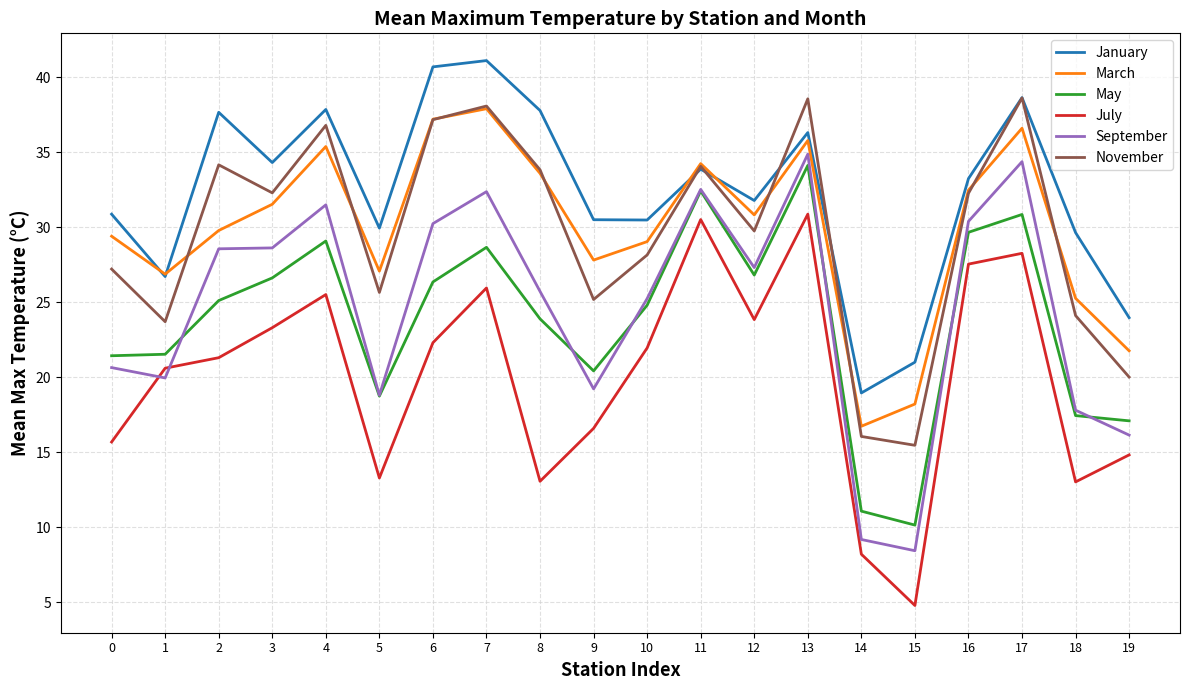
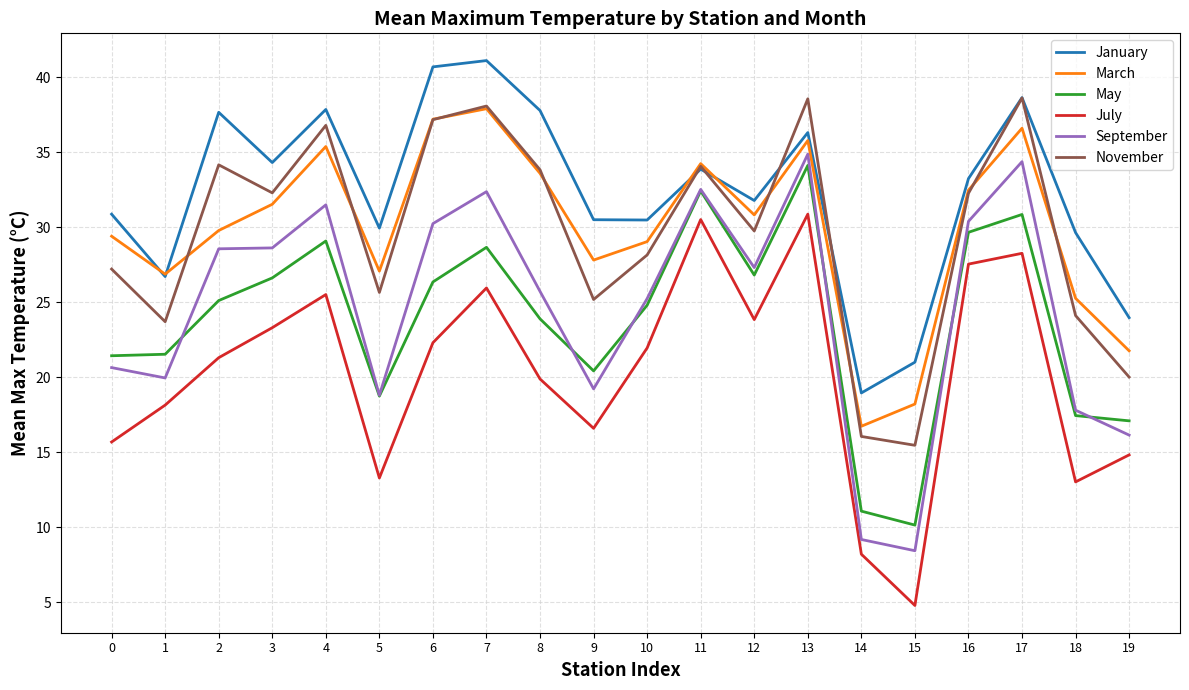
  {
    "January": {
      "0": 30.9,
      "2": 37.7,
      "3": 34.3,
      "4": 37.9,
      "5": 30.0,
      "6": 40.7,
      "7": 41.1,
      "8": 37.8,
      "9": 30.5,
      "10": 30.5,
      "11": 33.9,
      "12": 31.8,
      "13": 36.3,
      "14": 19.0,
      "15": 21.0,
      "16": 33.3,
      "18": 29.7,
      "19": 24.0
    },
    "March": {
      "0": 29.4,
      "2": 29.8,
      "3": 31.5,
      "4": 35.4,
      "5": 27.1,
      "7": 37.9,
      "8": 33.6,
      "9": 27.8,
      "10": 29.1,
      "11": 34.3,
      "12": 30.8,
      "13": 35.8,
      "14": 16.7,
      "15": 18.2,
      "16": 32.5,
      "17": 36.6,
      "18": 25.3,
      "19": 21.8
    },
    "May": {
      "0": 21.4,
      "1": 21.5,
      "2": 25.1,
      "3": 26.6,
      "4": 29.1,
      "6": 26.4,
      "7": 28.7,
      "8": 23.9,
      "9": 20.4,
      "10": 24.8,
      "12": 26.8,
      "13": 34.1,
      "14": 11.1,
      "15": 10.2,
      "16": 29.7,
      "17": 30.9,
      "18": 17.5,
      "19": 17.1
    },
    "July": {
      "0": 15.7,
-     "1": 20.6,
+     "1": 18.2,
      "2": 21.3,
      "3": 23.3,
      "4": 25.5,
      "5": 13.3,
      "6": 22.3,
      "7": 26.0,
-     "8": 13.1,
+     "8": 19.9,
      "9": 16.6,
      "10": 22.0,
      "11": 30.5,
      "12": 23.9,
      "13": 30.9,
      "14": 8.2,
      "15": 4.8,
      "16": 27.6,
      "17": 28.3,
      "18": 13.0,
      "19": 14.8
    },
    "September": {
      "0": 20.7,
      "1": 20.0,
      "2": 28.6,
      "3": 28.6,
      "4": 31.5,
      "6": 30.3,
      "7": 32.4,
      "8": 25.7,
      "9": 19.2,
      "10": 25.3,
      "12": 27.3,
      "13": 34.9,
      "14": 9.2,
      "15": 8.4,
      "16": 30.4,
      "17": 34.4,
      "18": 17.8,
      "19": 16.2
    },
    "November": {
      "0": 27.2,
      "1": 23.7,
      "2": 34.2,
      "3": 32.3,
      "4": 36.8,
      "5": 25.7,
      "7": 38.1,
      "8": 33.8,
      "9": 25.2,
      "10": 28.2,
      "11": 34.1,
      "12": 29.8,
      "13": 38.6,
      "14": 16.1,
      "15": 15.5,
      "16": 32.3,
      "18": 24.1,
      "19": 20.0
    }
  }
